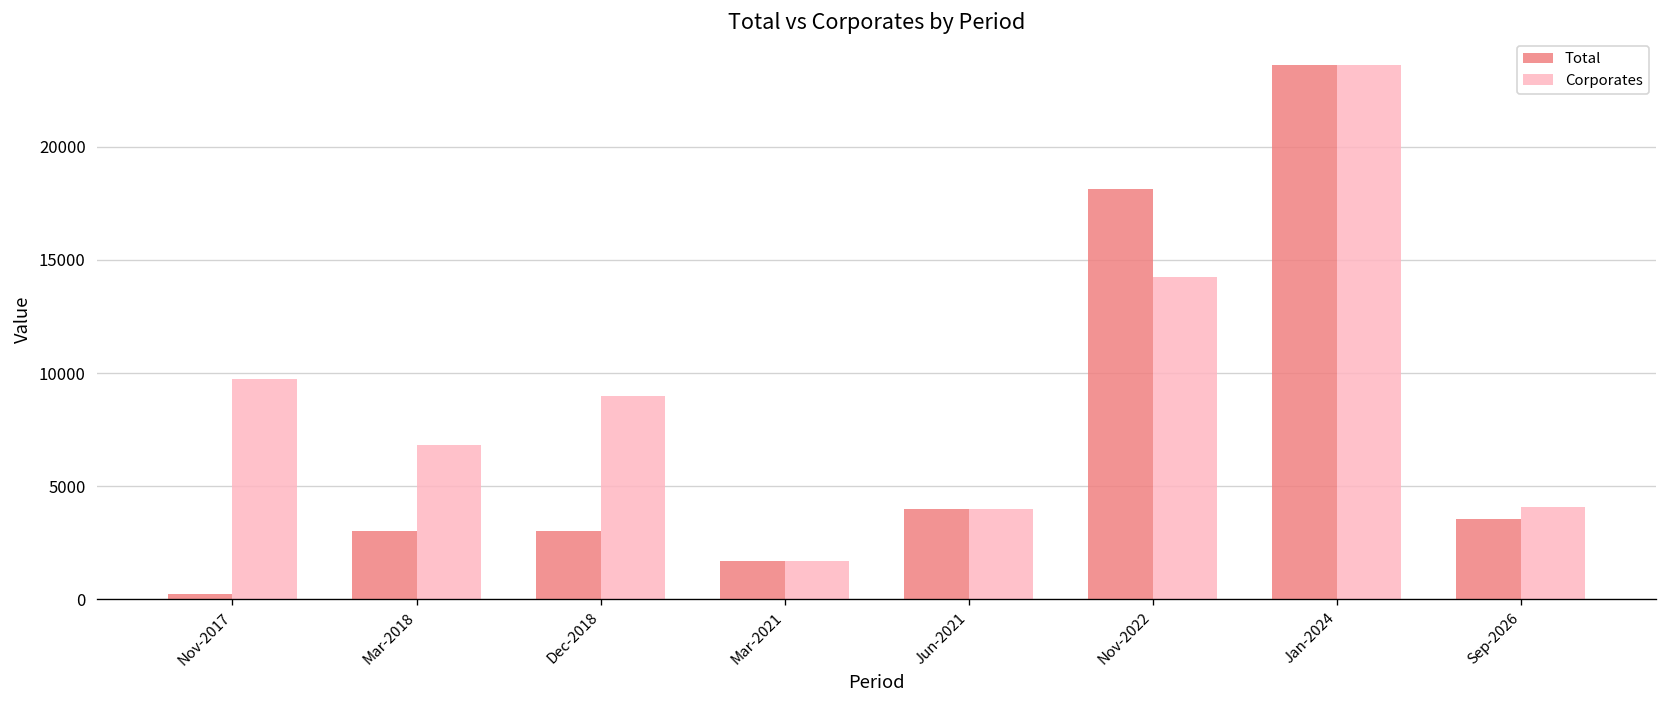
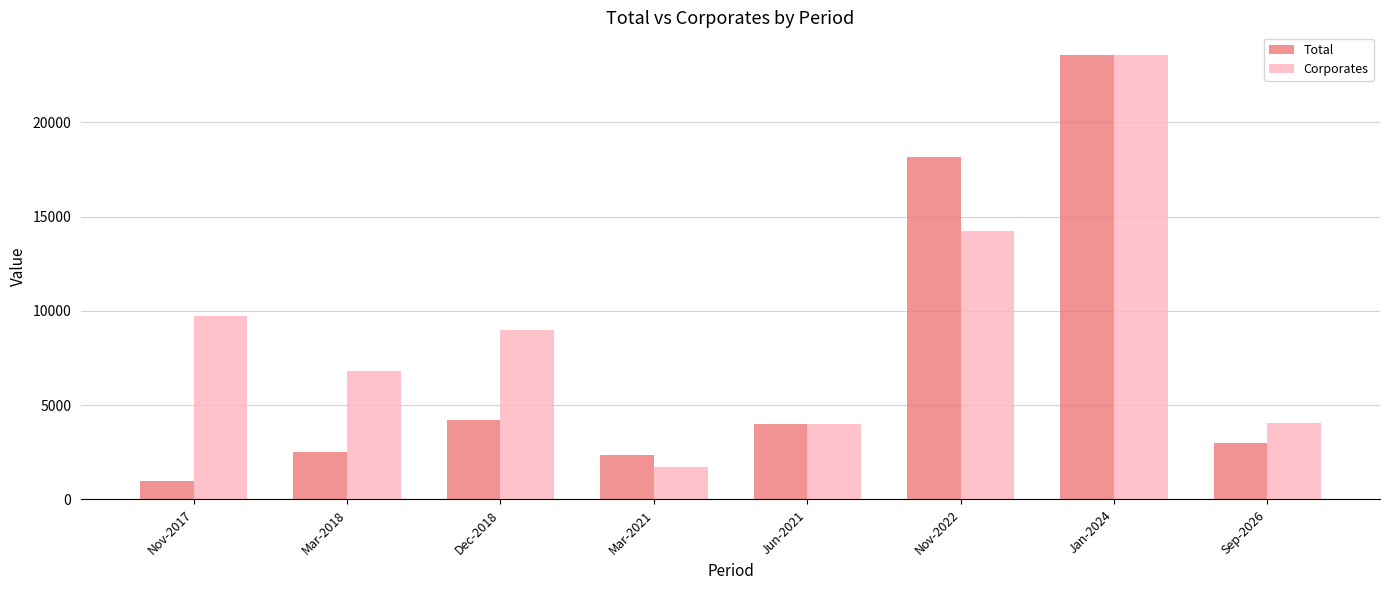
  {
    "Total": {
-     "Nov-2017": 200,
-     "Mar-2018": 3000,
-     "Dec-2018": 3000,
-     "Mar-2021": 1700,
+     "Nov-2017": 1000,
+     "Mar-2018": 2500,
+     "Dec-2018": 4200,
+     "Mar-2021": 2300,
      "Jun-2021": 4000,
      "Nov-2022": 18100,
      "Jan-2024": 23600,
-     "Sep-2026": 3500
+     "Sep-2026": 3000
    },
    "Corporates": {
      "Nov-2017": 9800,
      "Mar-2018": 6800,
      "Dec-2018": 9000,
      "Mar-2021": 1700,
      "Jun-2021": 4000,
      "Nov-2022": 14300,
      "Jan-2024": 23600,
      "Sep-2026": 4100
    }
  }
